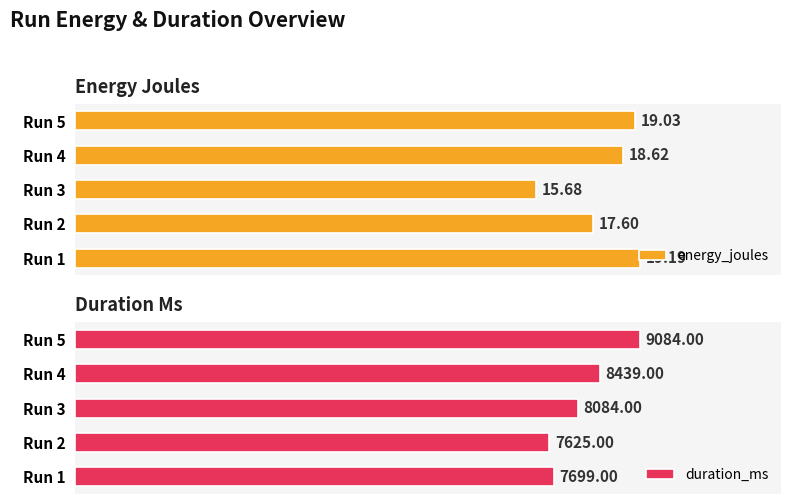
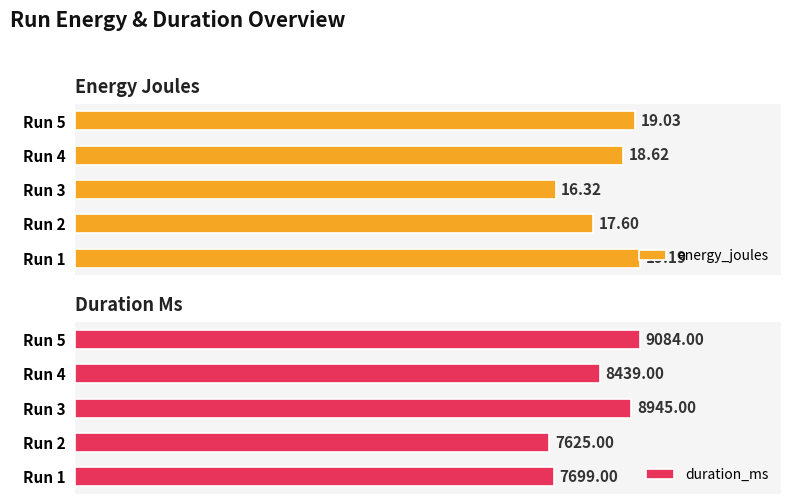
  {
    "Energy Joules": {
      "Run 5": 19.03,
      "Run 4": 18.62,
-     "Run 3": 15.68,
+     "Run 3": 16.32,
      "Run 2": 17.60,
      "Run 1": 19.19
    },
    "Duration Ms": {
      "Run 5": 9084.00,
      "Run 4": 8439.00,
-     "Run 3": 8084.00,
+     "Run 3": 8945.00,
      "Run 2": 7625.00,
      "Run 1": 7699.00
    }
  }
